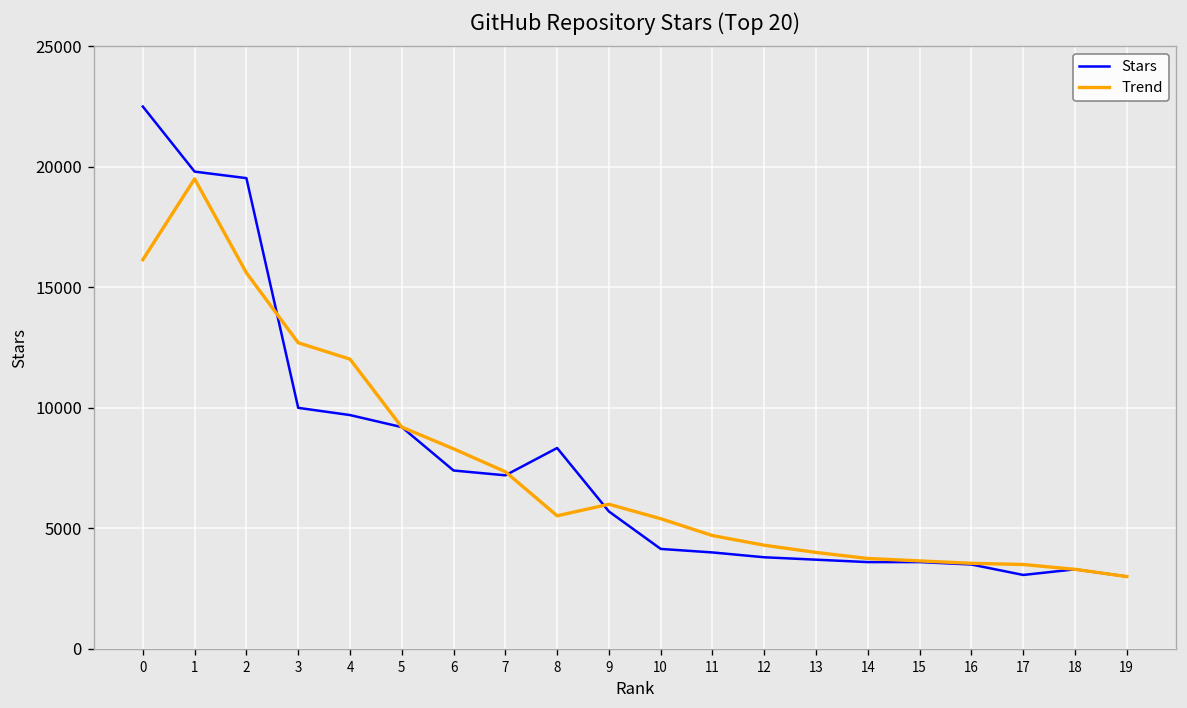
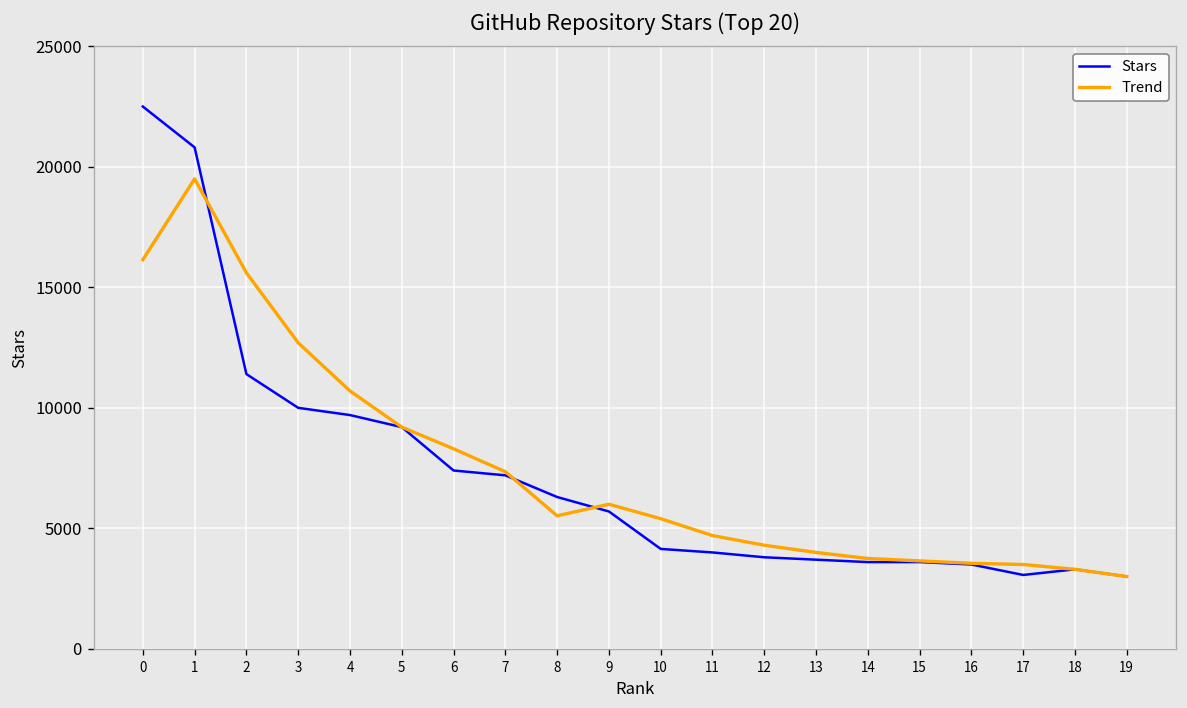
  {
    "Stars": {
      "0": 22500,
-     "1": 19800,
-     "2": 19500,
+     "1": 20800,
+     "2": 11400,
      "3": 10000,
      "4": 9700,
      "6": 7400,
      "7": 7200,
-     "8": 8300,
+     "8": 6300,
      "9": 5700,
      "10": 4100,
      "11": 4000,
      "12": 3800,
      "13": 3700,
      "14": 3600,
      "17": 3100
    },
    "Trend": {
      "0": 16100,
      "1": 19500,
      "2": 15600,
      "3": 12700,
-     "4": 12000,
+     "4": 10700,
      "6": 8300,
      "7": 7400,
      "8": 5500,
      "9": 6000,
      "10": 5400,
      "11": 4700,
      "12": 4300,
      "13": 4000,
      "14": 3800,
      "17": 3500
    }
  }
